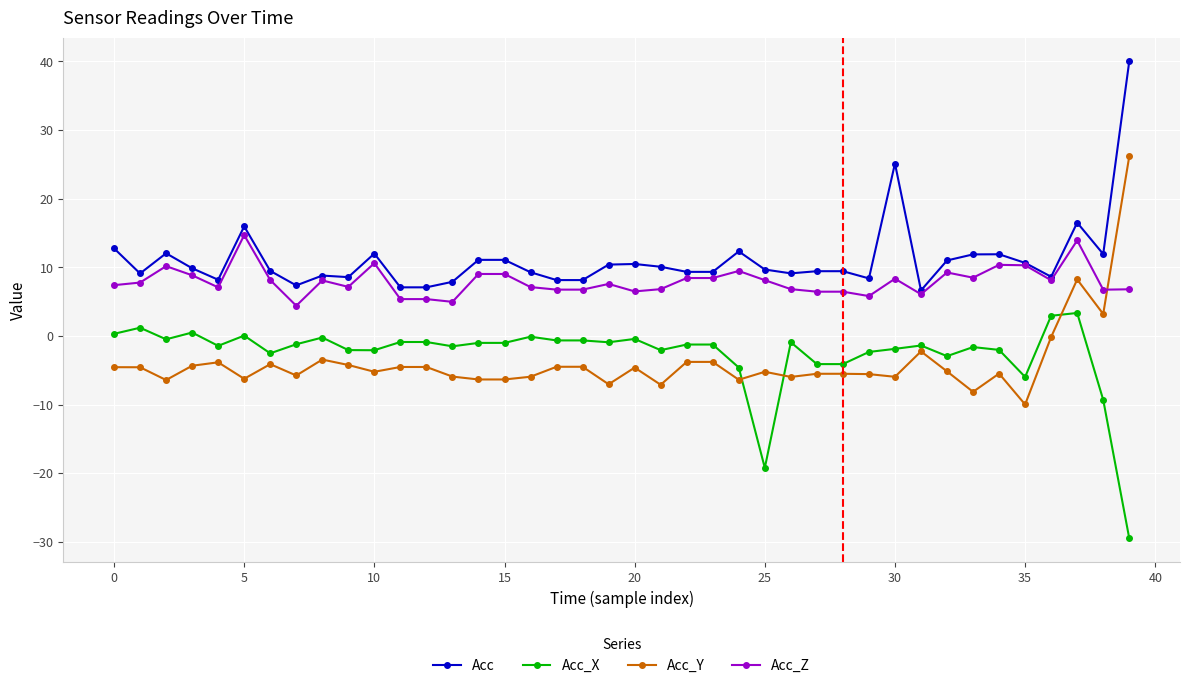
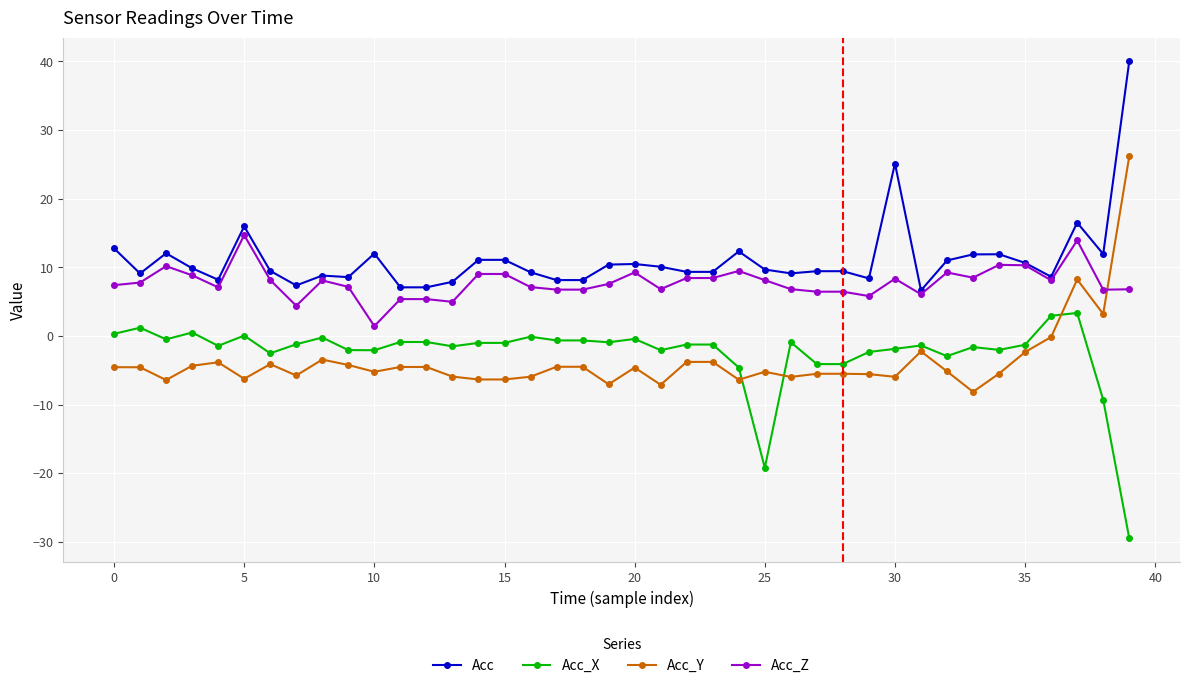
  {
    "Acc": {
      "0": 13,
      "5": 16,
      "10": 12,
      "15": 11,
      "20": 10,
      "25": 10,
      "30": 25
    },
    "Acc_X": {
      "0": 0,
      "5": 0,
      "10": -2,
      "15": -1,
      "20": 0,
      "25": -19,
      "30": -2,
-     "35": -6
+     "35": -1
    },
    "Acc_Y": {
      "0": -5,
      "5": -6,
      "10": -5,
      "15": -6,
      "20": -5,
      "25": -5,
      "30": -6,
-     "35": -10
+     "35": -2
    },
    "Acc_Z": {
      "0": 7,
      "5": 15,
-     "10": 11,
+     "10": 1,
      "15": 9,
-     "20": 6,
+     "20": 9,
      "25": 8,
      "30": 8
    }
  }
